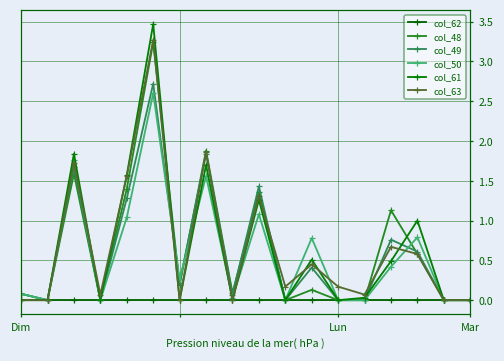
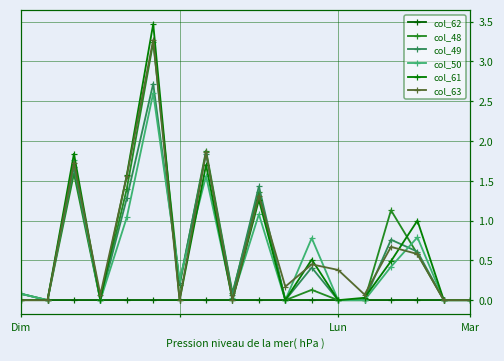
  {
    "col_63": {
-     "Lun": 0.2
+     "Lun": 0.4
    }
  }
